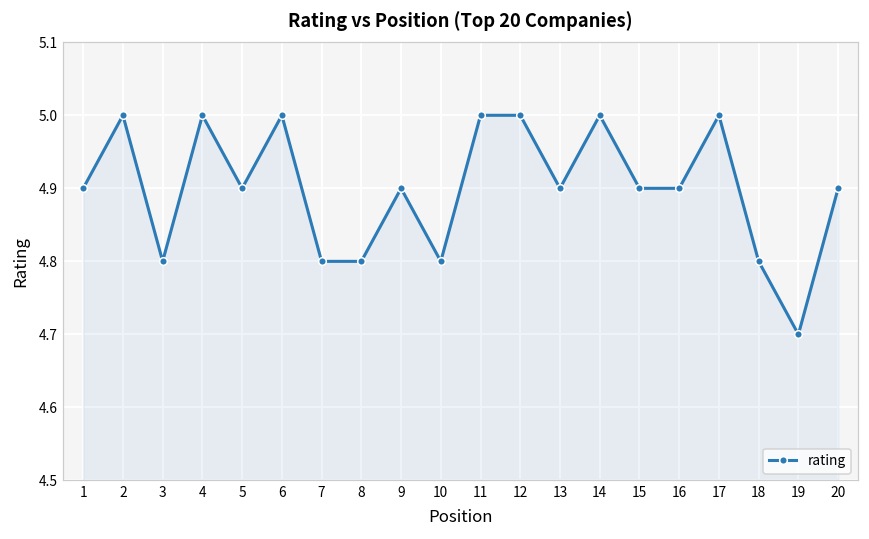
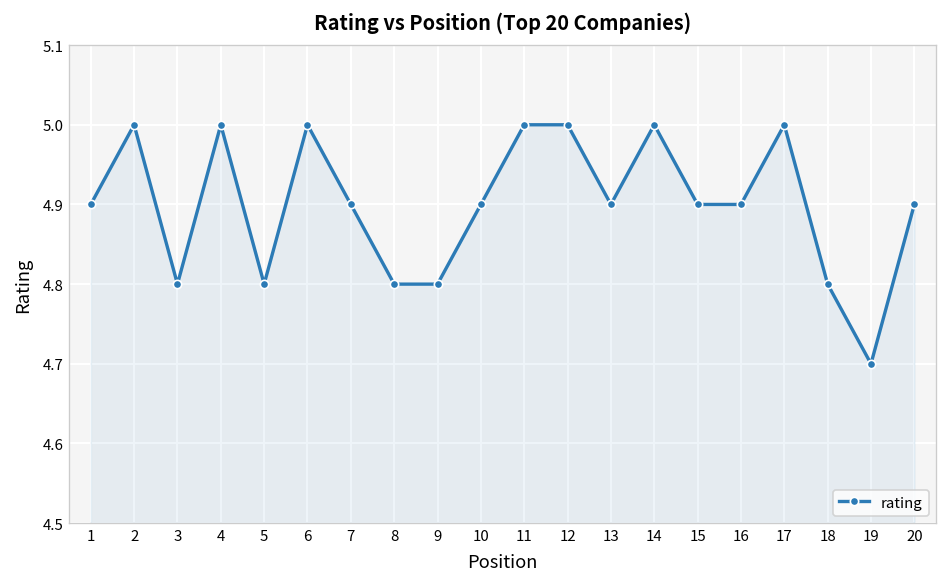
  {
    "1": 4.9,
    "2": 5.0,
    "3": 4.8,
    "4": 5.0,
-   "5": 4.9,
+   "5": 4.8,
    "6": 5.0,
-   "7": 4.8,
+   "7": 4.9,
    "8": 4.8,
-   "9": 4.9,
-   "10": 4.8,
+   "9": 4.8,
+   "10": 4.9,
    "11": 5.0,
    "12": 5.0,
    "13": 4.9,
    "14": 5.0,
    "15": 4.9,
    "16": 4.9,
    "17": 5.0,
    "18": 4.8,
    "19": 4.7,
    "20": 4.9
  }
